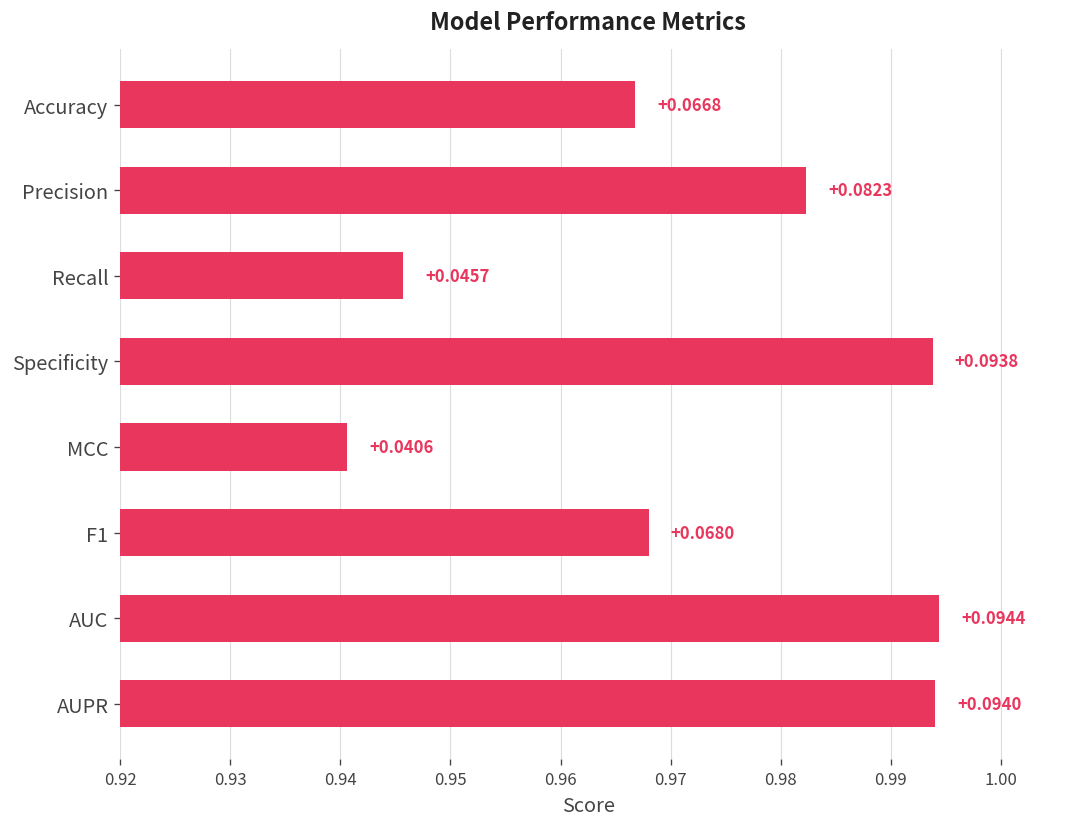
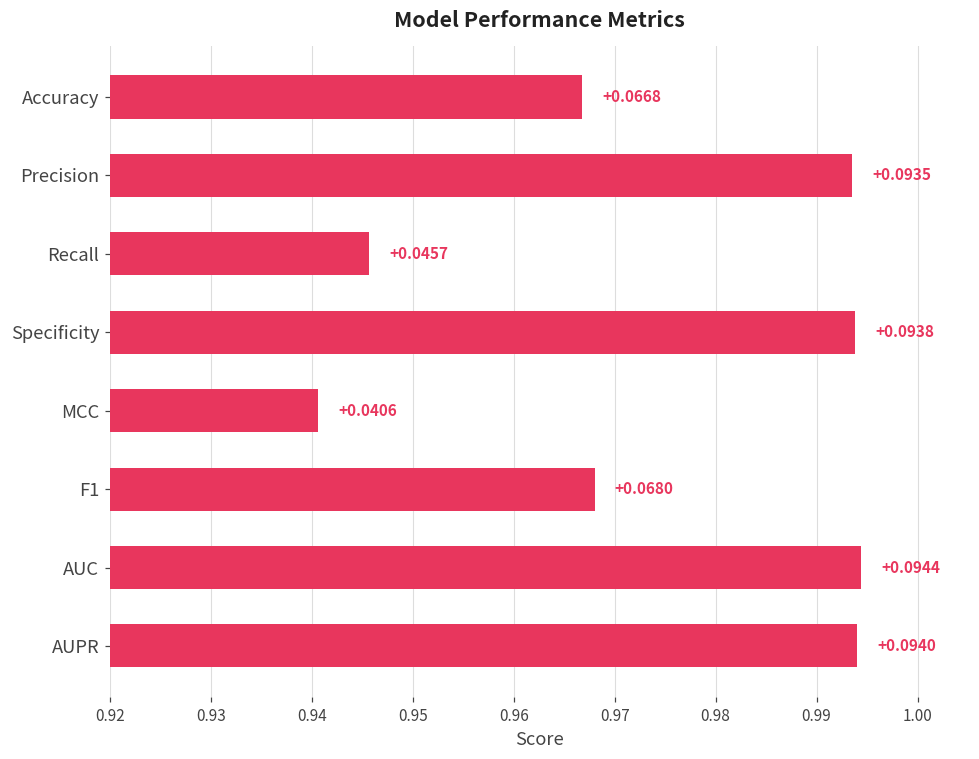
  {
    "Accuracy": "+0.0668",
-   "Precision": "+0.0823",
+   "Precision": "+0.0935",
    "Recall": "+0.0457",
    "Specificity": "+0.0938",
    "MCC": "+0.0406",
    "F1": "+0.0680",
    "AUC": "+0.0944",
    "AUPR": "+0.0940"
  }
